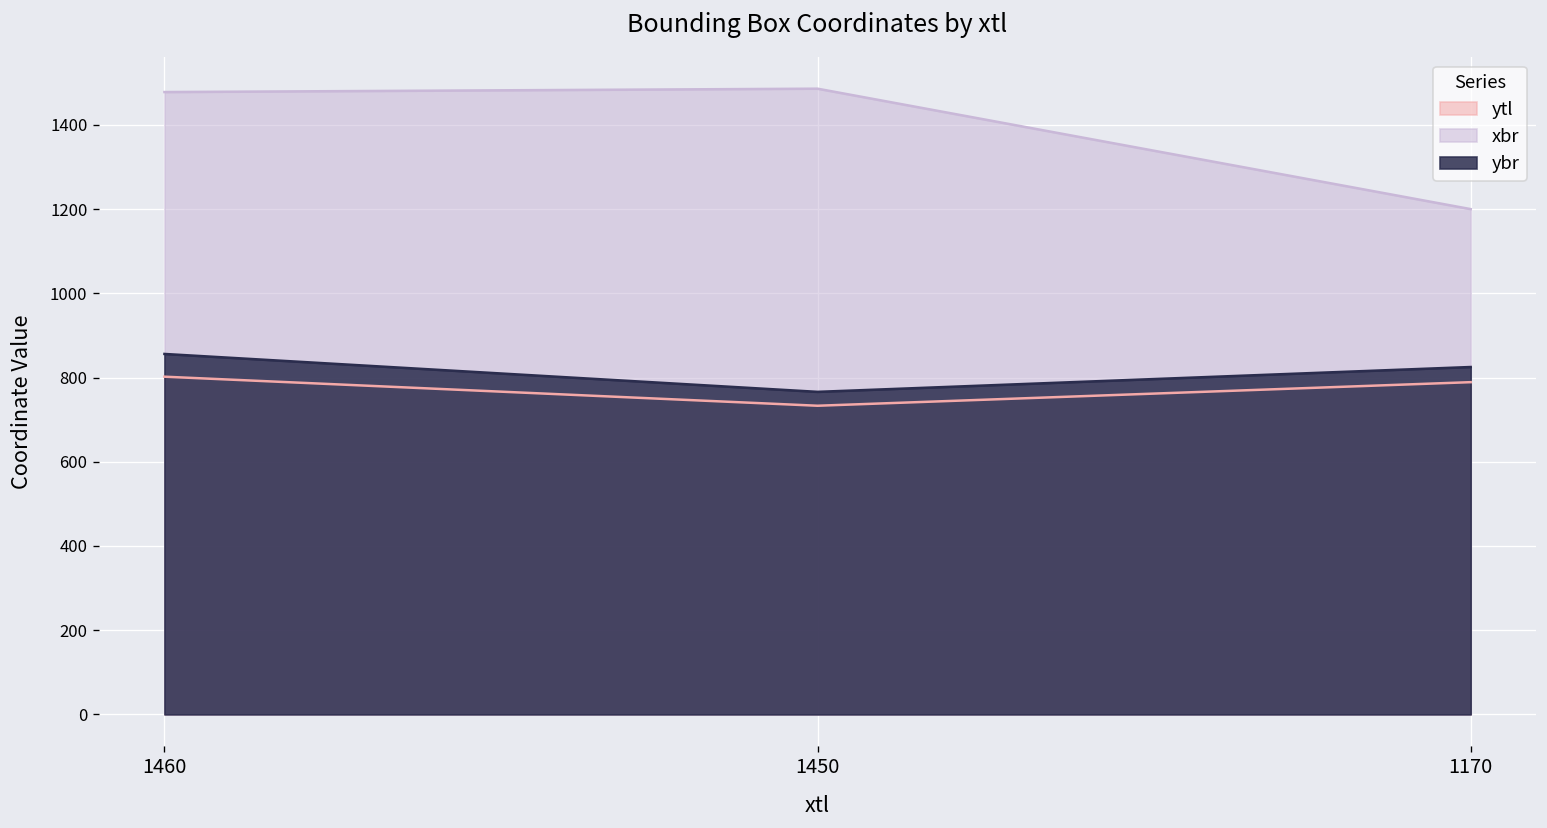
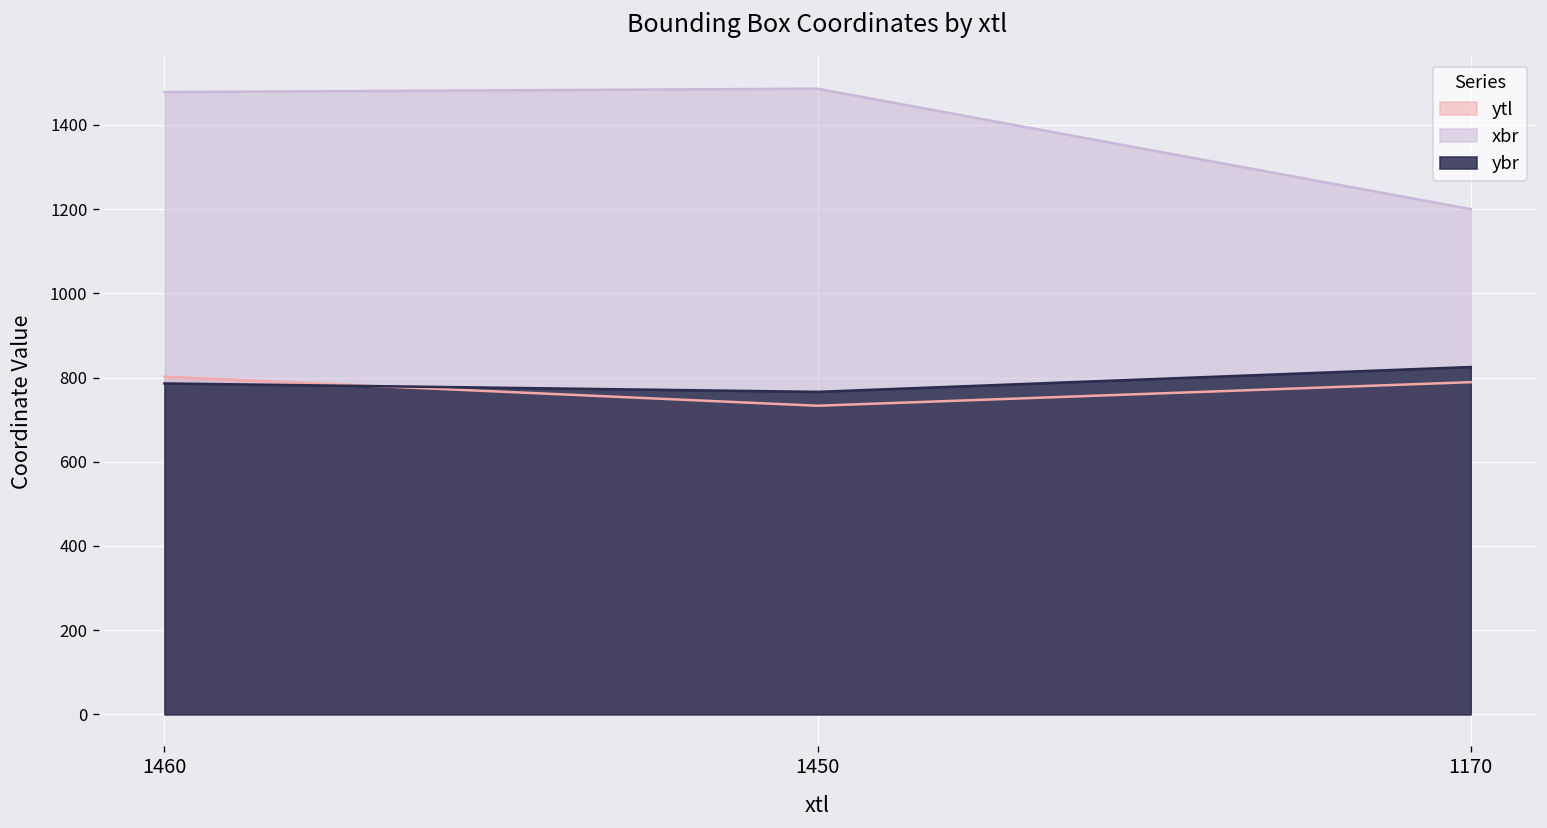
  {
    "ybr": {
-     "1460": 860,
+     "1460": 790,
      "1450": 770,
      "1170": 830
    }
  }
